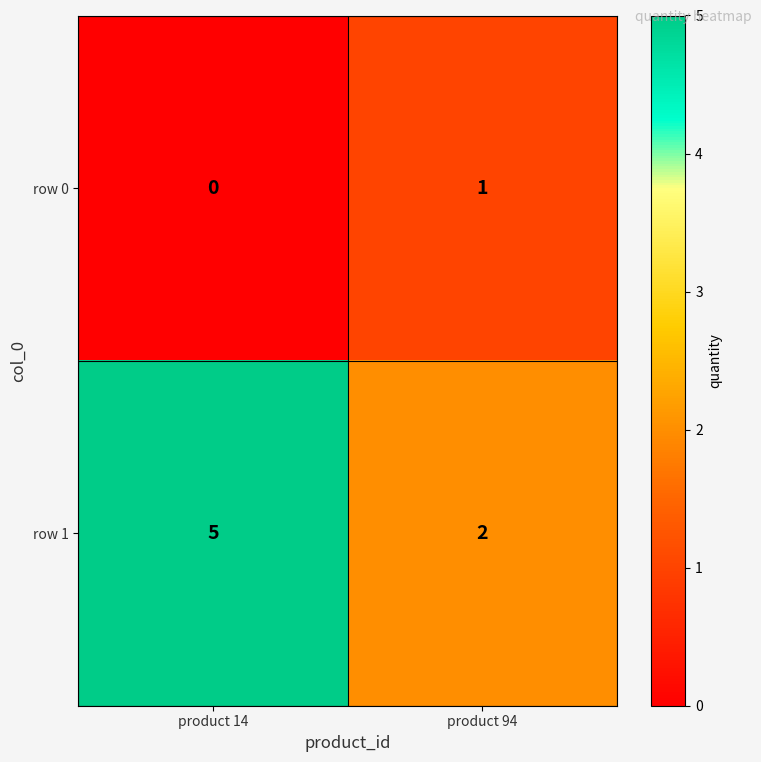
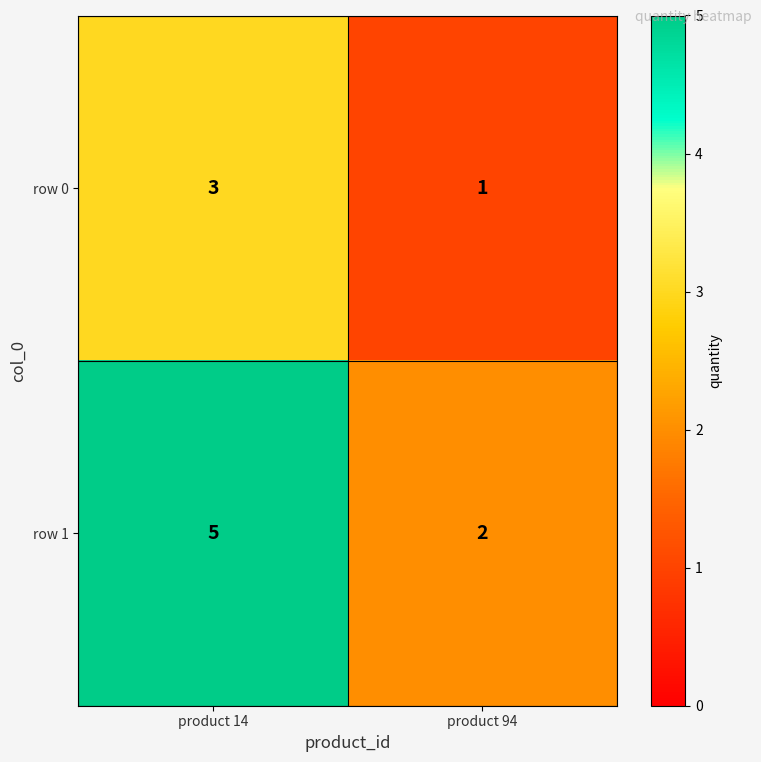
  {
    "row 0": {
-     "product 14": 0,
+     "product 14": 3,
      "product 94": 1
    },
    "row 1": {
      "product 14": 5,
      "product 94": 2
    }
  }
